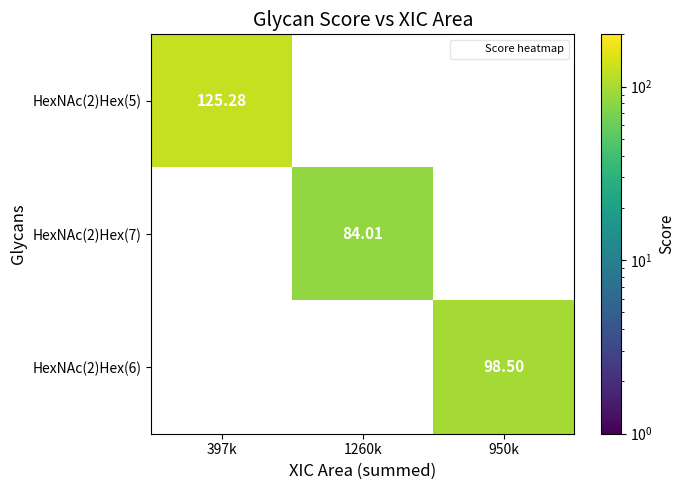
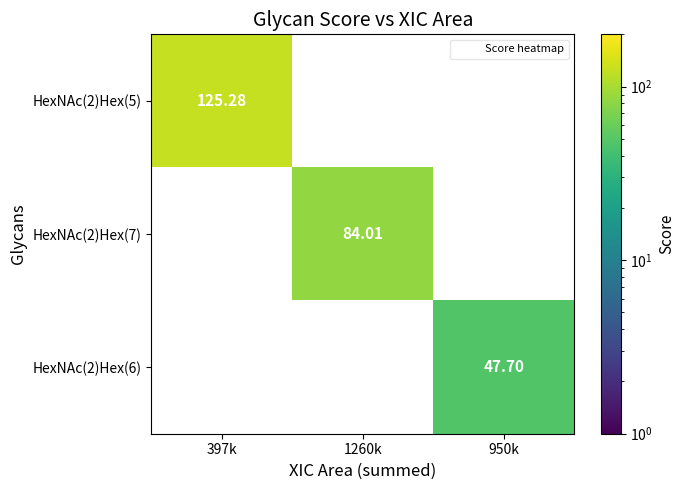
  {
    "HexNAc(2)Hex(5)": {
      "397k": 125.28
    },
    "HexNAc(2)Hex(7)": {
      "1260k": 84.01
    },
    "HexNAc(2)Hex(6)": {
-     "950k": 98.50
+     "950k": 47.70
    }
  }
